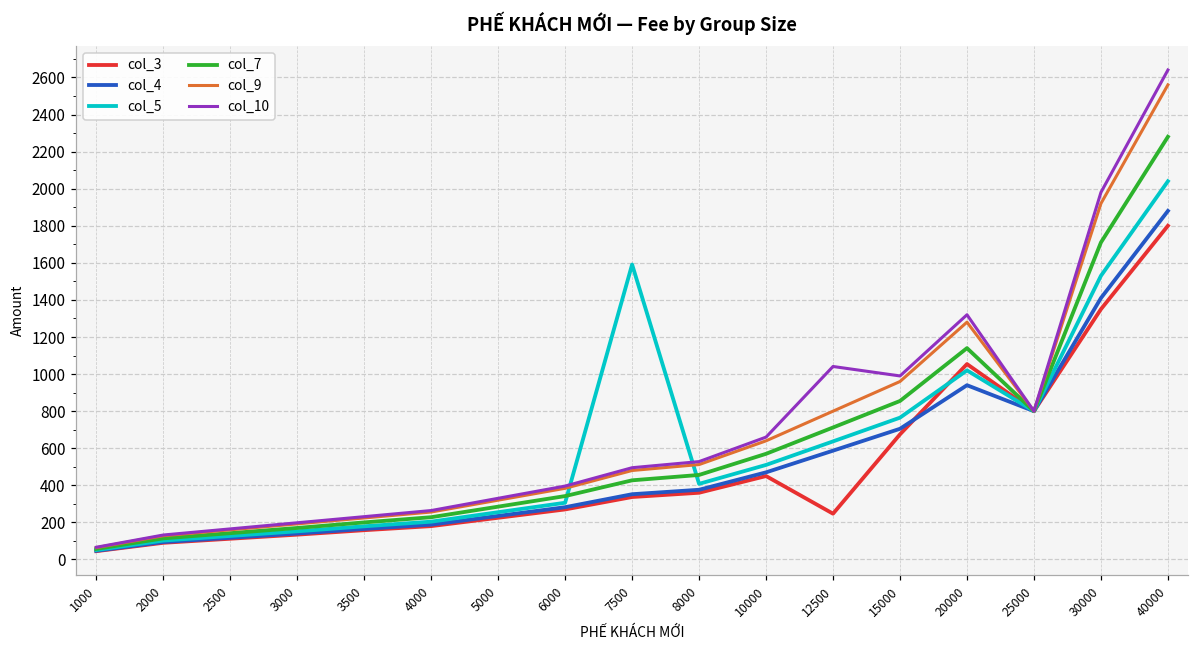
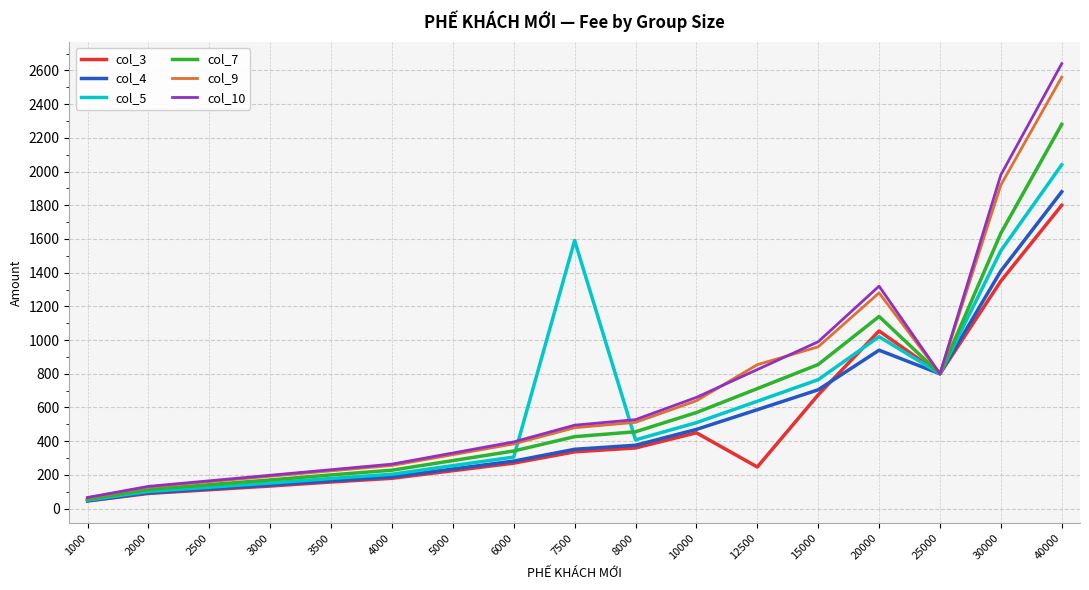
  {
    "col_3": {
      "8000": 360,
      "10000": 450,
      "12500": 250,
      "15000": 680,
      "20000": 1050,
      "30000": 1350,
      "40000": 1800
    },
    "col_4": {
      "8000": 380,
      "10000": 470,
      "12500": 590,
      "15000": 710,
      "20000": 940,
      "30000": 1410,
      "40000": 1880
    },
    "col_5": {
      "4000": 200,
      "5000": 260,
      "6000": 310,
      "7500": 1590,
      "8000": 410,
      "10000": 510,
      "12500": 640,
      "15000": 770,
      "20000": 1020,
      "30000": 1530,
      "40000": 2040
    },
    "col_7": {
      "3000": 170,
      "3500": 200,
      "4000": 230,
      "5000": 290,
      "6000": 340,
      "7500": 430,
      "8000": 460,
      "10000": 570,
      "12500": 710,
      "15000": 860,
      "20000": 1140,
-     "30000": 1710,
+     "30000": 1630,
      "40000": 2280
    },
    "col_9": {
      "8000": 510,
      "10000": 640,
-     "12500": 800,
+     "12500": 850,
      "15000": 960,
      "20000": 1280,
      "30000": 1920,
      "40000": 2560
    },
    "col_10": {
      "8000": 530,
      "10000": 660,
-     "12500": 1040,
+     "12500": 830,
      "15000": 990,
      "20000": 1320,
      "30000": 1980,
      "40000": 2640
    }
  }
